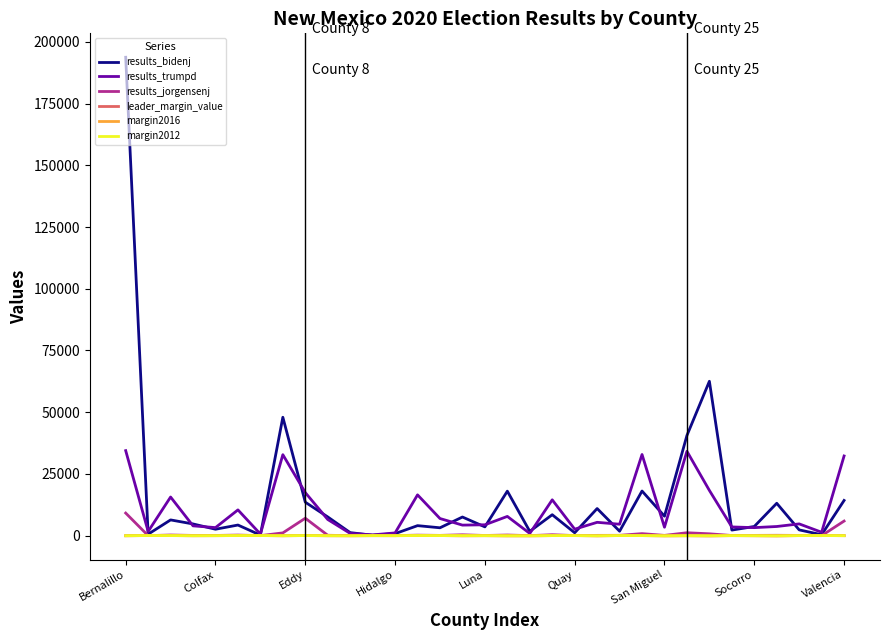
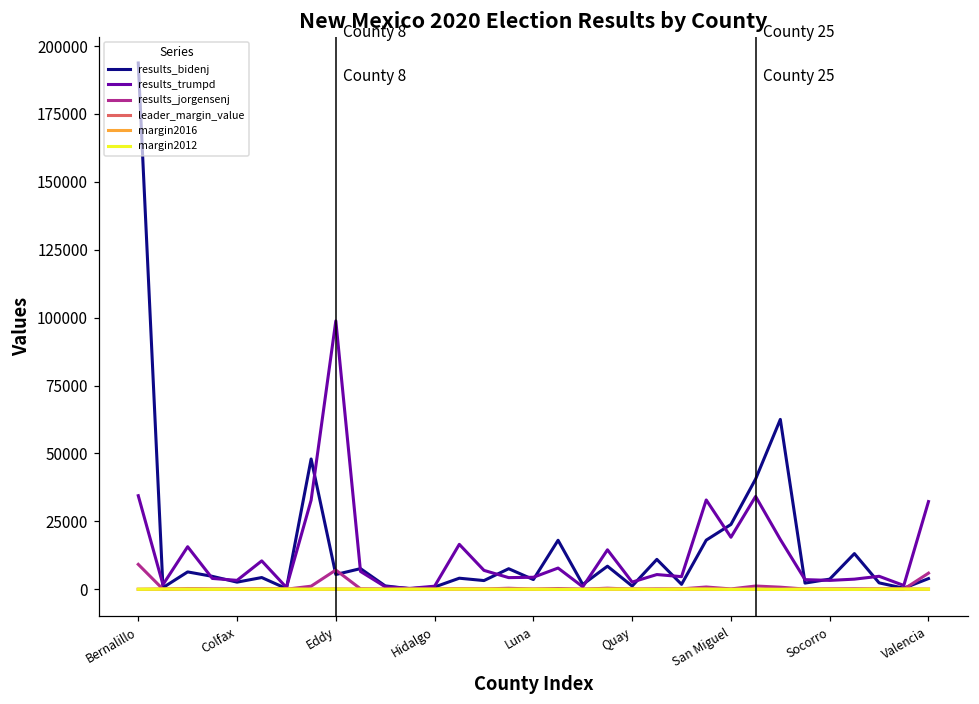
  {
    "results_bidenj": {
-     "Eddy": 14000,
+     "Eddy": 5000,
      "Quay": 1000,
-     "San Miguel": 8000,
-     "Valencia": 14000
+     "San Miguel": 24000,
+     "Valencia": 4000
    },
    "results_trumpd": {
      "Bernalillo": 34000,
-     "Eddy": 17000,
+     "Eddy": 99000,
      "Quay": 3000,
-     "San Miguel": 3000,
+     "San Miguel": 19000,
      "Valencia": 32000
    },
    "results_jorgensenj": {
      "Bernalillo": 9000,
      "Eddy": 7000,
      "Valencia": 6000
    },
    "margin2012": {
      "Bernalillo": 0,
      "Eddy": 0,
      "Valencia": 0
    }
  }
